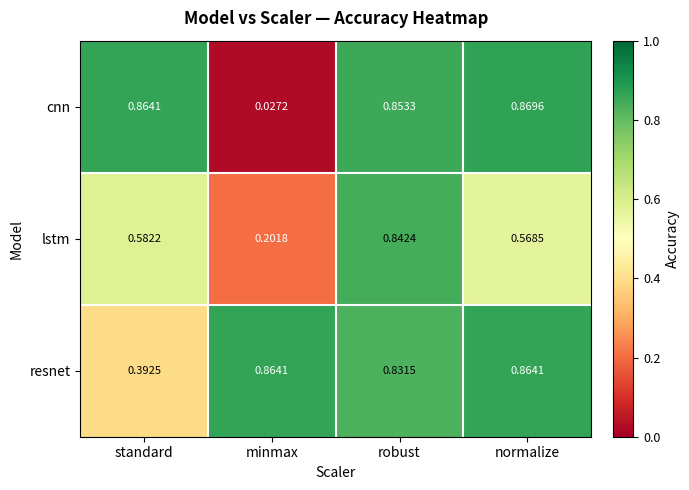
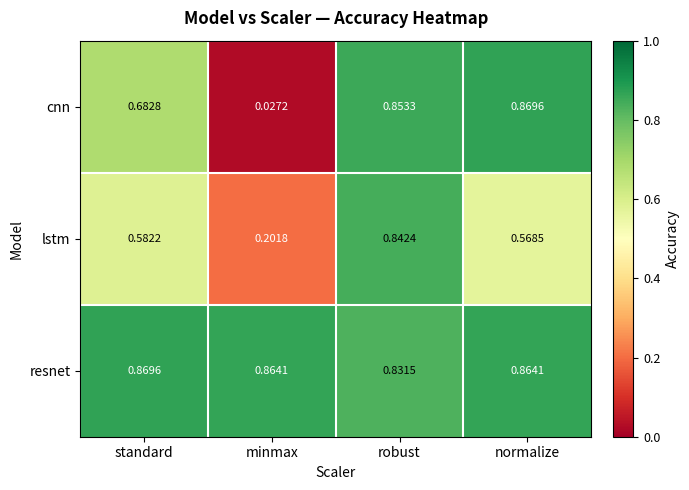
  {
    "cnn": {
-     "standard": 0.8641,
+     "standard": 0.6828,
      "minmax": 0.0272,
      "robust": 0.8533,
      "normalize": 0.8696
    },
    "lstm": {
      "standard": 0.5822,
      "minmax": 0.2018,
      "robust": 0.8424,
      "normalize": 0.5685
    },
    "resnet": {
-     "standard": 0.3925,
+     "standard": 0.8696,
      "minmax": 0.8641,
      "robust": 0.8315,
      "normalize": 0.8641
    }
  }
